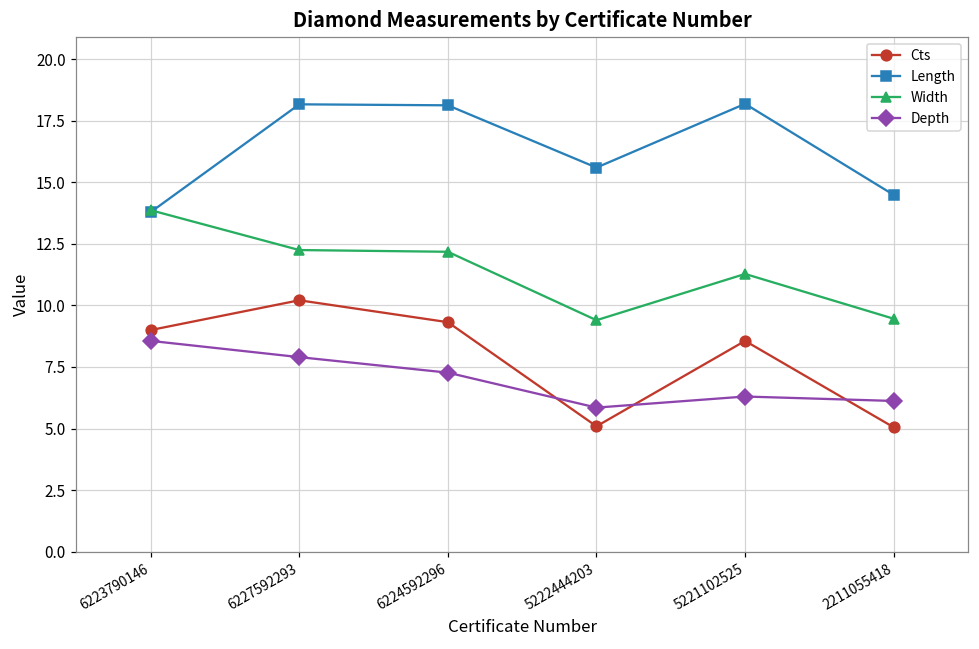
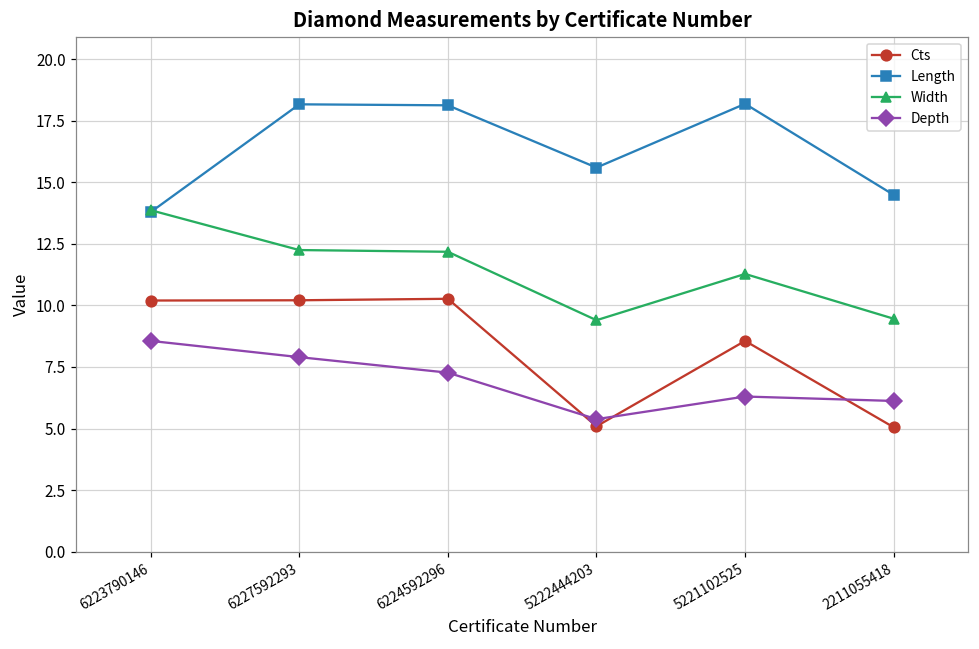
  {
    "Cts": {
-     "6223790146": 9.0,
+     "6223790146": 10.2,
      "6227592293": 10.2,
-     "6224592296": 9.3,
+     "6224592296": 10.3,
      "5222444203": 5.1,
      "5221102525": 8.6,
      "2211055418": 5.1
    },
    "Length": {
      "6227592293": 18.2,
      "6224592296": 18.1,
      "5222444203": 15.6,
      "5221102525": 18.2,
      "2211055418": 14.5
    },
    "Width": {
      "6227592293": 12.3,
      "6224592296": 12.2,
      "5222444203": 9.4,
      "5221102525": 11.3,
      "2211055418": 9.5
    },
    "Depth": {
      "6223790146": 8.6,
      "6227592293": 7.9,
      "6224592296": 7.3,
-     "5222444203": 5.9,
+     "5222444203": 5.4,
      "5221102525": 6.3,
      "2211055418": 6.1
    }
  }
